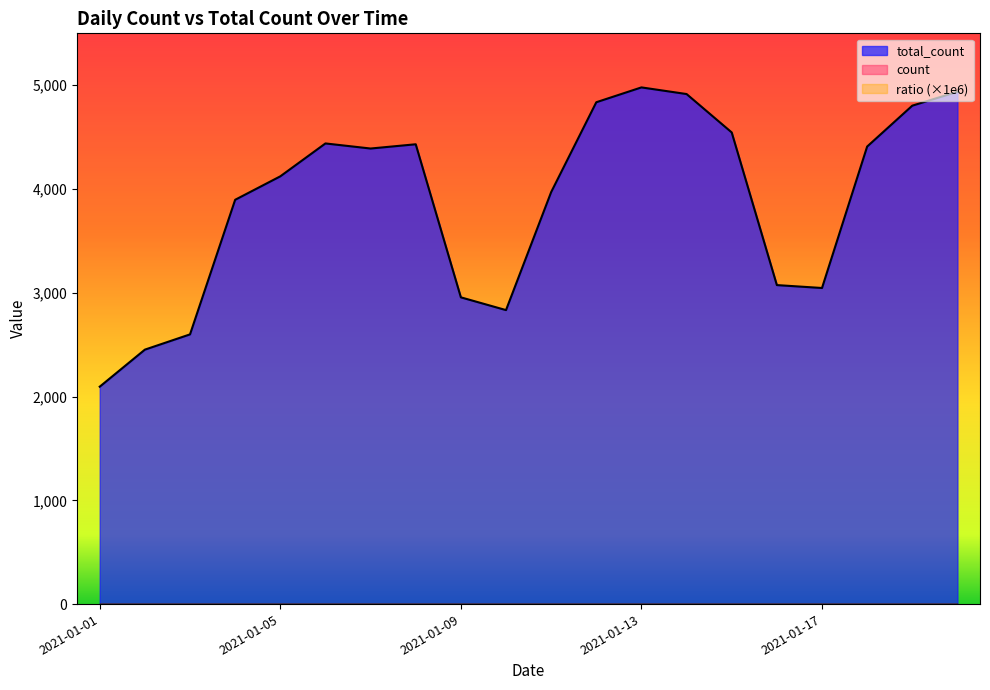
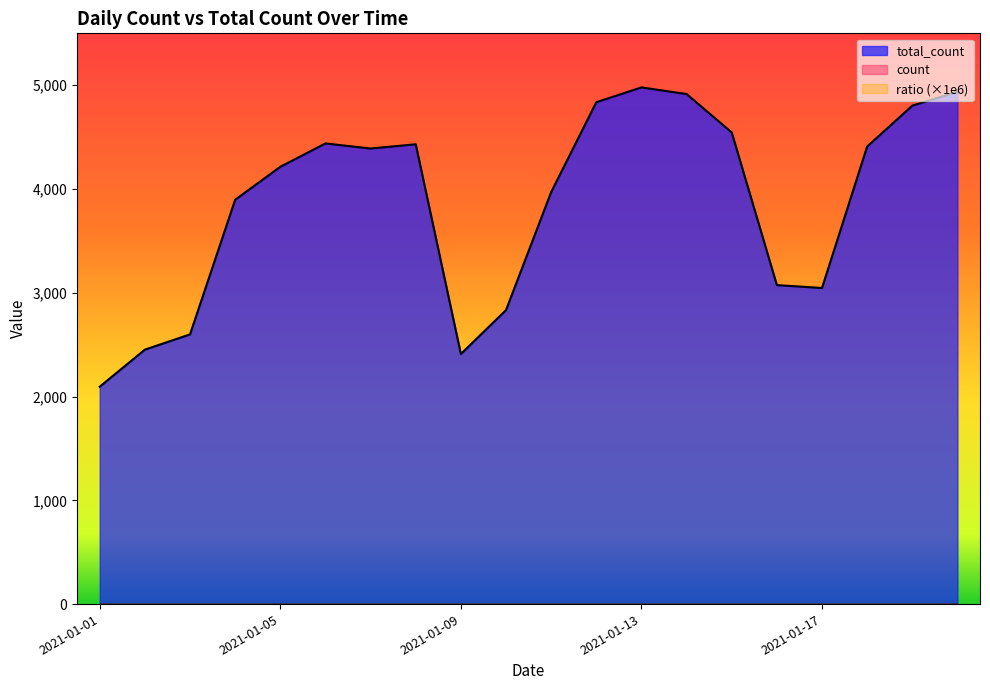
  {
    "total_count": {
      "2021-01-01": "2,100",
-     "2021-01-05": "4,120",
-     "2021-01-09": "2,960",
+     "2021-01-05": "4,210",
+     "2021-01-09": "2,410",
      "2021-01-13": "4,980",
      "2021-01-17": "3,050"
    },
    "ratio (×1e6)": {
      "2021-01-01": "0",
      "2021-01-05": "0",
      "2021-01-09": "0",
      "2021-01-13": "0",
      "2021-01-17": "0"
    }
  }
